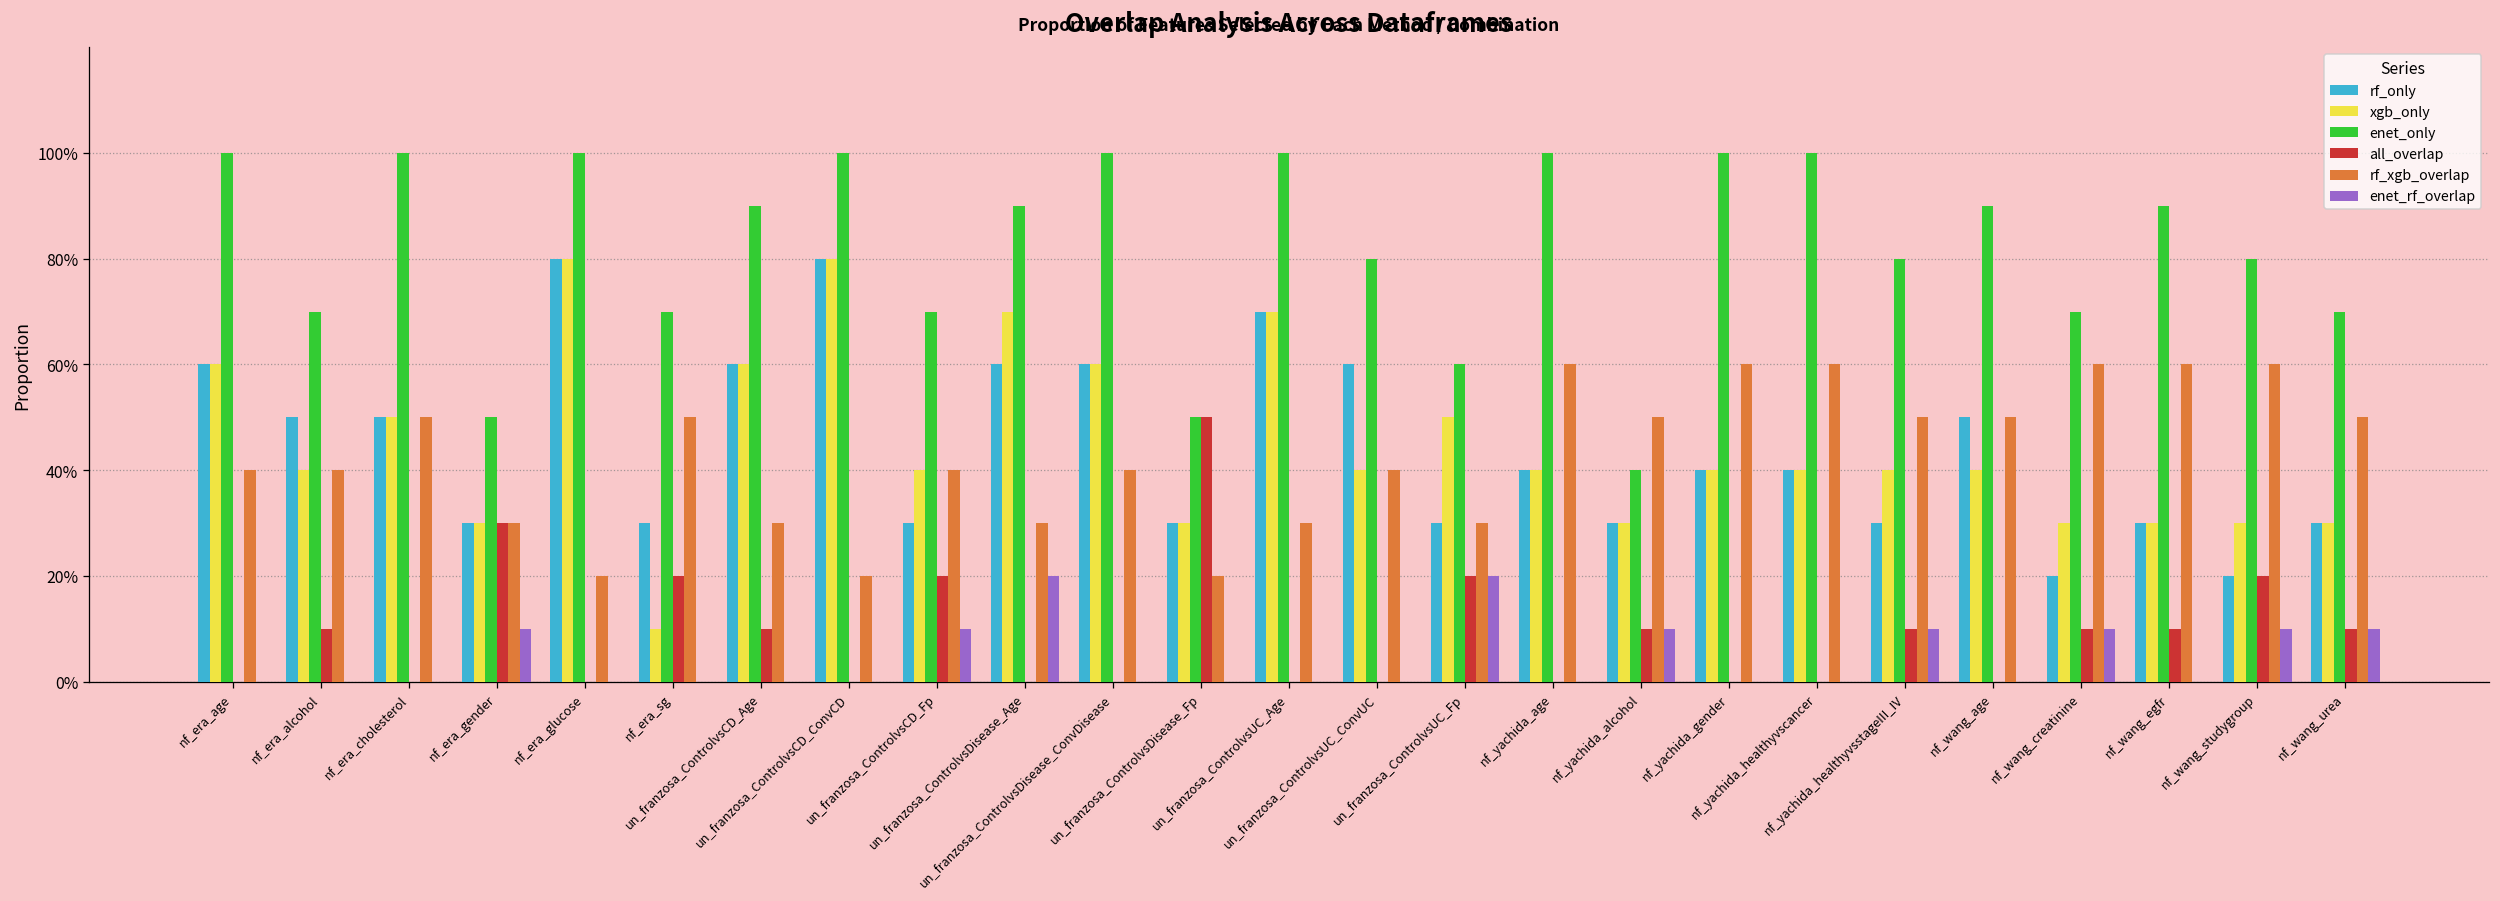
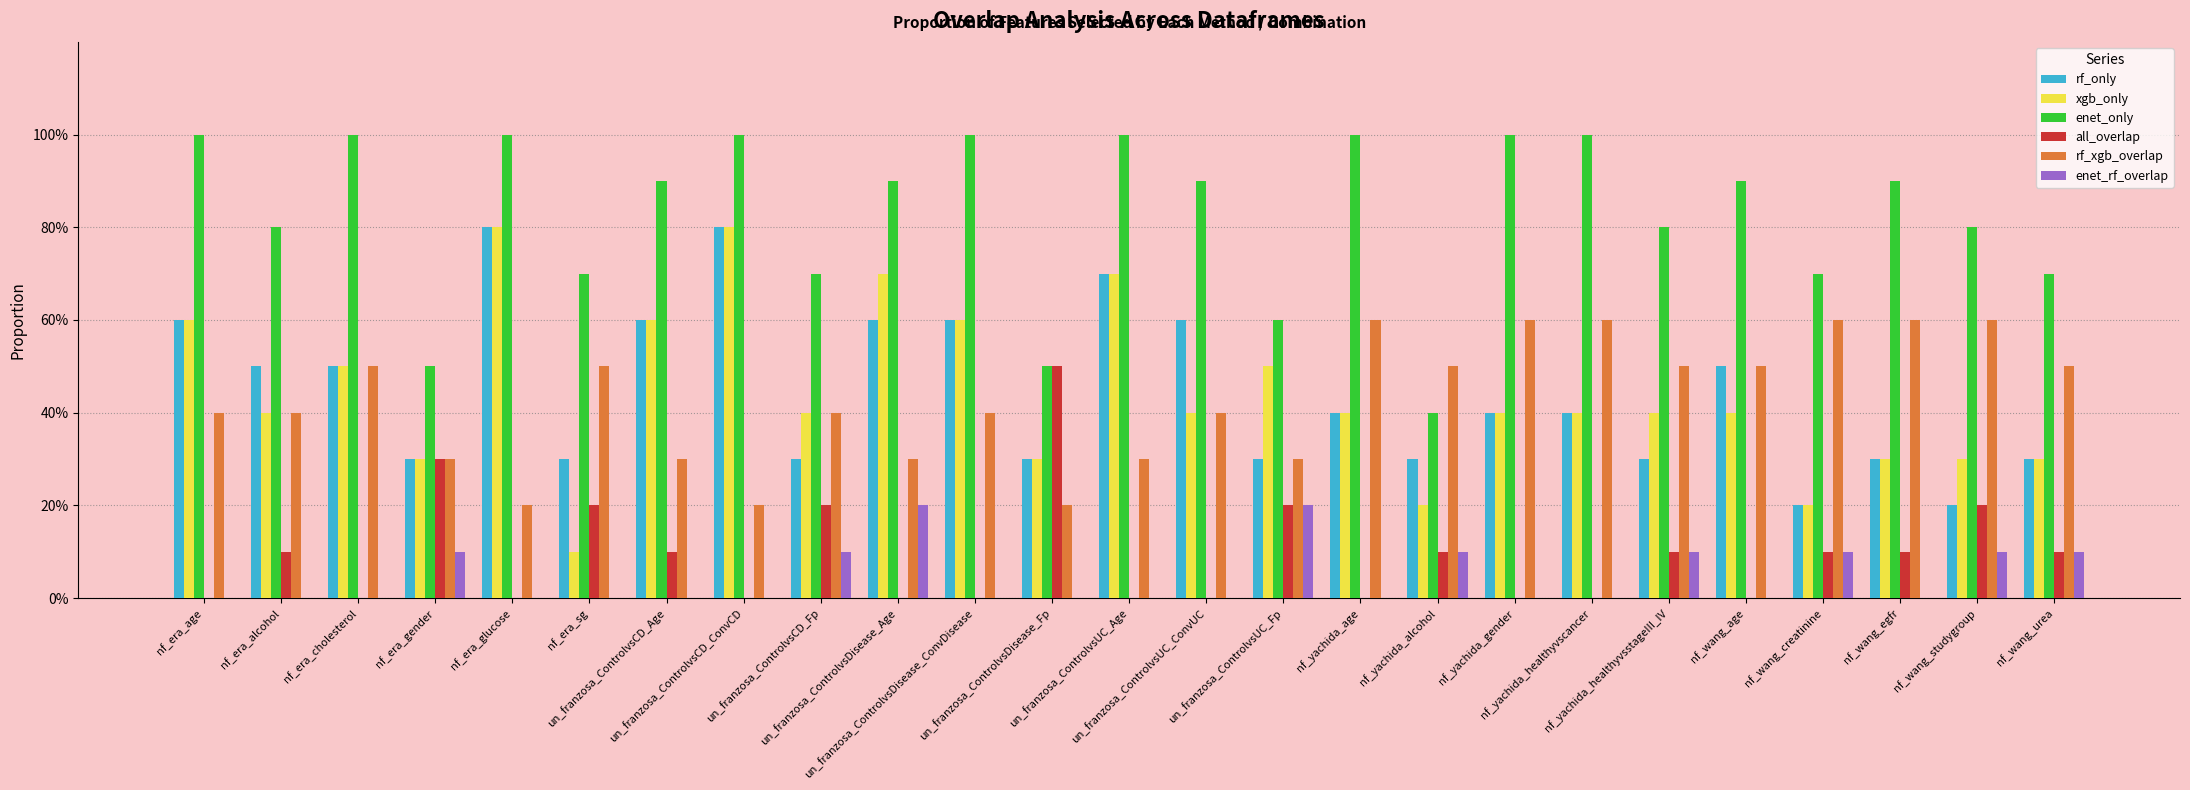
  {
    "rf_only": {
      "nf_era_age": "60%",
      "nf_era_alcohol": "50%",
      "nf_era_cholesterol": "50%",
      "nf_era_gender": "30%",
      "nf_era_glucose": "80%",
      "nf_era_sg": "30%",
      "un_franzosa_ControlvsCD_Age": "60%",
      "un_franzosa_ControlvsCD_ConvCD": "80%",
      "un_franzosa_ControlvsCD_Fp": "30%",
      "un_franzosa_ControlvsDisease_Age": "60%",
      "un_franzosa_ControlvsDisease_ConvDisease": "60%",
      "un_franzosa_ControlvsDisease_Fp": "30%",
      "un_franzosa_ControlvsUC_Age": "70%",
      "un_franzosa_ControlvsUC_ConvUC": "60%",
      "un_franzosa_ControlvsUC_Fp": "30%",
      "nf_yachida_age": "40%",
      "nf_yachida_alcohol": "30%",
      "nf_yachida_gender": "40%",
      "nf_yachida_healthyvscancer": "40%",
      "nf_yachida_healthyvsstageIII_IV": "30%",
      "nf_wang_age": "50%",
      "nf_wang_creatinine": "20%",
      "nf_wang_egfr": "30%",
      "nf_wang_studygroup": "20%",
      "nf_wang_urea": "30%"
    },
    "xgb_only": {
      "nf_era_age": "60%",
      "nf_era_alcohol": "40%",
      "nf_era_cholesterol": "50%",
      "nf_era_gender": "30%",
      "nf_era_glucose": "80%",
      "nf_era_sg": "10%",
      "un_franzosa_ControlvsCD_Age": "60%",
      "un_franzosa_ControlvsCD_ConvCD": "80%",
      "un_franzosa_ControlvsCD_Fp": "40%",
      "un_franzosa_ControlvsDisease_Age": "70%",
      "un_franzosa_ControlvsDisease_ConvDisease": "60%",
      "un_franzosa_ControlvsDisease_Fp": "30%",
      "un_franzosa_ControlvsUC_Age": "70%",
      "un_franzosa_ControlvsUC_ConvUC": "40%",
      "un_franzosa_ControlvsUC_Fp": "50%",
      "nf_yachida_age": "40%",
-     "nf_yachida_alcohol": "30%",
+     "nf_yachida_alcohol": "20%",
      "nf_yachida_gender": "40%",
      "nf_yachida_healthyvscancer": "40%",
      "nf_yachida_healthyvsstageIII_IV": "40%",
      "nf_wang_age": "40%",
-     "nf_wang_creatinine": "30%",
+     "nf_wang_creatinine": "20%",
      "nf_wang_egfr": "30%",
      "nf_wang_studygroup": "30%",
      "nf_wang_urea": "30%"
    },
    "enet_only": {
      "nf_era_age": "100%",
-     "nf_era_alcohol": "70%",
+     "nf_era_alcohol": "80%",
      "nf_era_cholesterol": "100%",
      "nf_era_gender": "50%",
      "nf_era_glucose": "100%",
      "nf_era_sg": "70%",
      "un_franzosa_ControlvsCD_Age": "90%",
      "un_franzosa_ControlvsCD_ConvCD": "100%",
      "un_franzosa_ControlvsCD_Fp": "70%",
      "un_franzosa_ControlvsDisease_Age": "90%",
      "un_franzosa_ControlvsDisease_ConvDisease": "100%",
      "un_franzosa_ControlvsDisease_Fp": "50%",
      "un_franzosa_ControlvsUC_Age": "100%",
-     "un_franzosa_ControlvsUC_ConvUC": "80%",
+     "un_franzosa_ControlvsUC_ConvUC": "90%",
      "un_franzosa_ControlvsUC_Fp": "60%",
      "nf_yachida_age": "100%",
      "nf_yachida_alcohol": "40%",
      "nf_yachida_gender": "100%",
      "nf_yachida_healthyvscancer": "100%",
      "nf_yachida_healthyvsstageIII_IV": "80%",
      "nf_wang_age": "90%",
      "nf_wang_creatinine": "70%",
      "nf_wang_egfr": "90%",
      "nf_wang_studygroup": "80%",
      "nf_wang_urea": "70%"
    },
    "all_overlap": {
      "nf_era_age": "0%",
      "nf_era_alcohol": "10%",
      "nf_era_cholesterol": "0%",
      "nf_era_gender": "30%",
      "nf_era_glucose": "0%",
      "nf_era_sg": "20%",
      "un_franzosa_ControlvsCD_Age": "10%",
      "un_franzosa_ControlvsCD_ConvCD": "0%",
      "un_franzosa_ControlvsCD_Fp": "20%",
      "un_franzosa_ControlvsDisease_Age": "0%",
      "un_franzosa_ControlvsDisease_ConvDisease": "0%",
      "un_franzosa_ControlvsDisease_Fp": "50%",
      "un_franzosa_ControlvsUC_Age": "0%",
      "un_franzosa_ControlvsUC_ConvUC": "0%",
      "un_franzosa_ControlvsUC_Fp": "20%",
      "nf_yachida_age": "0%",
      "nf_yachida_alcohol": "10%",
      "nf_yachida_gender": "0%",
      "nf_yachida_healthyvscancer": "0%",
      "nf_yachida_healthyvsstageIII_IV": "10%",
      "nf_wang_age": "0%",
      "nf_wang_creatinine": "10%",
      "nf_wang_egfr": "10%",
      "nf_wang_studygroup": "20%",
      "nf_wang_urea": "10%"
    },
    "rf_xgb_overlap": {
      "nf_era_age": "40%",
      "nf_era_alcohol": "40%",
      "nf_era_cholesterol": "50%",
      "nf_era_gender": "30%",
      "nf_era_glucose": "20%",
      "nf_era_sg": "50%",
      "un_franzosa_ControlvsCD_Age": "30%",
      "un_franzosa_ControlvsCD_ConvCD": "20%",
      "un_franzosa_ControlvsCD_Fp": "40%",
      "un_franzosa_ControlvsDisease_Age": "30%",
      "un_franzosa_ControlvsDisease_ConvDisease": "40%",
      "un_franzosa_ControlvsDisease_Fp": "20%",
      "un_franzosa_ControlvsUC_Age": "30%",
      "un_franzosa_ControlvsUC_ConvUC": "40%",
      "un_franzosa_ControlvsUC_Fp": "30%",
      "nf_yachida_age": "60%",
      "nf_yachida_alcohol": "50%",
      "nf_yachida_gender": "60%",
      "nf_yachida_healthyvscancer": "60%",
      "nf_yachida_healthyvsstageIII_IV": "50%",
      "nf_wang_age": "50%",
      "nf_wang_creatinine": "60%",
      "nf_wang_egfr": "60%",
      "nf_wang_studygroup": "60%",
      "nf_wang_urea": "50%"
    },
    "enet_rf_overlap": {
      "nf_era_age": "0%",
      "nf_era_alcohol": "0%",
      "nf_era_cholesterol": "0%",
      "nf_era_gender": "10%",
      "nf_era_glucose": "0%",
      "nf_era_sg": "0%",
      "un_franzosa_ControlvsCD_Age": "0%",
      "un_franzosa_ControlvsCD_ConvCD": "0%",
      "un_franzosa_ControlvsCD_Fp": "10%",
      "un_franzosa_ControlvsDisease_Age": "20%",
      "un_franzosa_ControlvsDisease_ConvDisease": "0%",
      "un_franzosa_ControlvsDisease_Fp": "0%",
      "un_franzosa_ControlvsUC_Age": "0%",
      "un_franzosa_ControlvsUC_ConvUC": "0%",
      "un_franzosa_ControlvsUC_Fp": "20%",
      "nf_yachida_age": "0%",
      "nf_yachida_alcohol": "10%",
      "nf_yachida_gender": "0%",
      "nf_yachida_healthyvscancer": "0%",
      "nf_yachida_healthyvsstageIII_IV": "10%",
      "nf_wang_age": "0%",
      "nf_wang_creatinine": "10%",
      "nf_wang_egfr": "0%",
      "nf_wang_studygroup": "10%",
      "nf_wang_urea": "10%"
    }
  }
